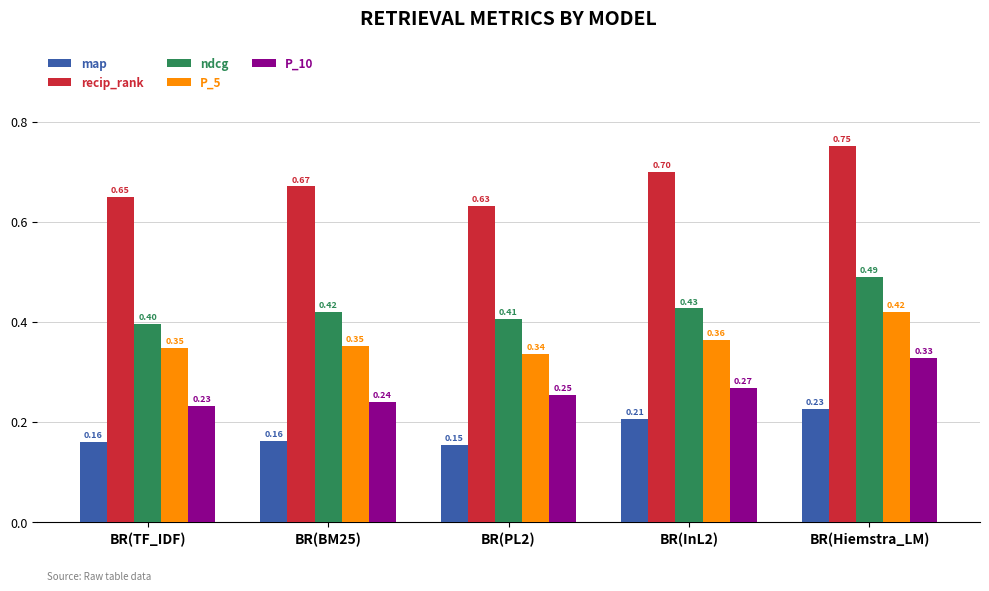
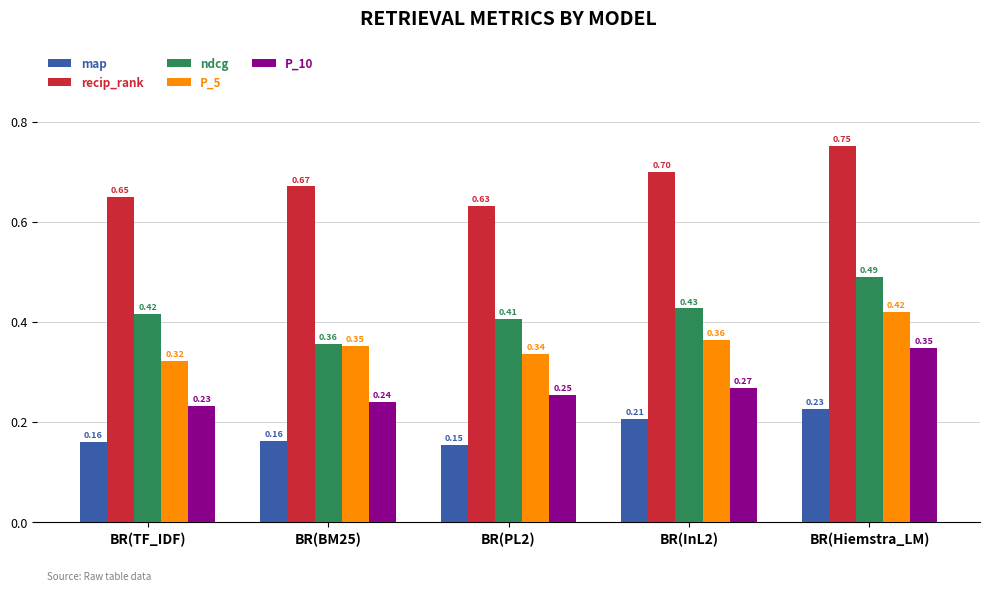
  {
    "map": {
      "BR(TF_IDF)": 0.16,
      "BR(BM25)": 0.16,
      "BR(PL2)": 0.15,
      "BR(InL2)": 0.21,
      "BR(Hiemstra_LM)": 0.23
    },
    "recip_rank": {
      "BR(TF_IDF)": 0.65,
      "BR(BM25)": 0.67,
      "BR(PL2)": 0.63,
      "BR(InL2)": 0.70,
      "BR(Hiemstra_LM)": 0.75
    },
    "ndcg": {
-     "BR(TF_IDF)": 0.40,
-     "BR(BM25)": 0.42,
+     "BR(TF_IDF)": 0.42,
+     "BR(BM25)": 0.36,
      "BR(PL2)": 0.41,
      "BR(InL2)": 0.43,
      "BR(Hiemstra_LM)": 0.49
    },
    "P_5": {
-     "BR(TF_IDF)": 0.35,
+     "BR(TF_IDF)": 0.32,
      "BR(BM25)": 0.35,
      "BR(PL2)": 0.34,
      "BR(InL2)": 0.36,
      "BR(Hiemstra_LM)": 0.42
    },
    "P_10": {
      "BR(TF_IDF)": 0.23,
      "BR(BM25)": 0.24,
      "BR(PL2)": 0.25,
      "BR(InL2)": 0.27,
-     "BR(Hiemstra_LM)": 0.33
+     "BR(Hiemstra_LM)": 0.35
    }
  }
